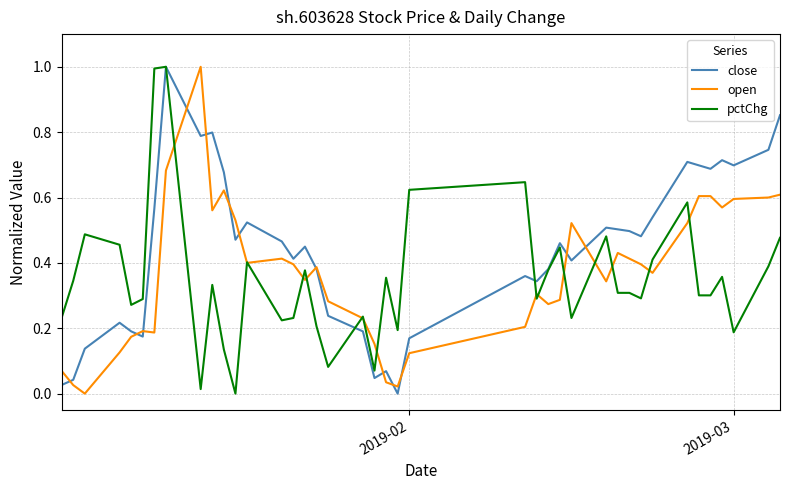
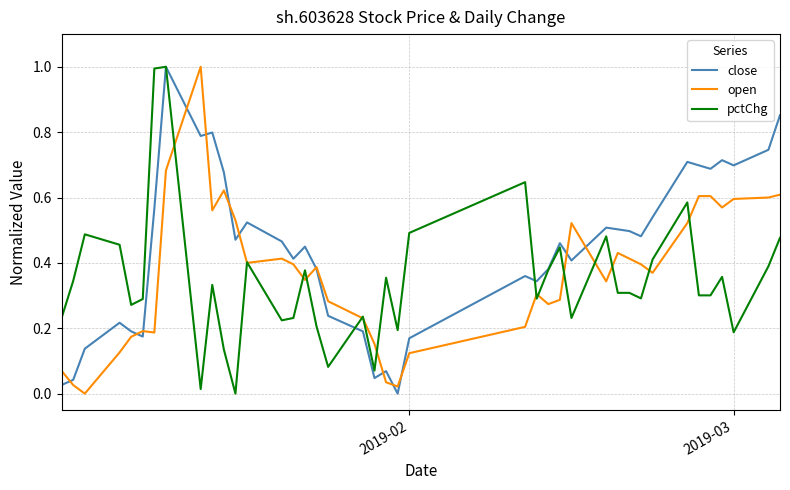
  {
    "close": {
      "2019-02": 0.17,
      "2019-03": 0.70
    },
    "open": {
      "2019-02": 0.12,
      "2019-03": 0.60
    },
    "pctChg": {
-     "2019-02": 0.62,
+     "2019-02": 0.49,
      "2019-03": 0.19
    }
  }
